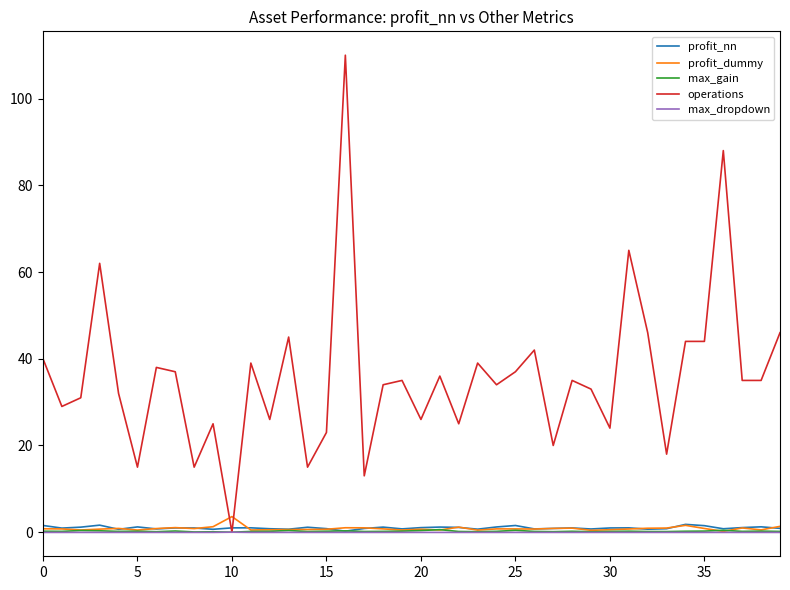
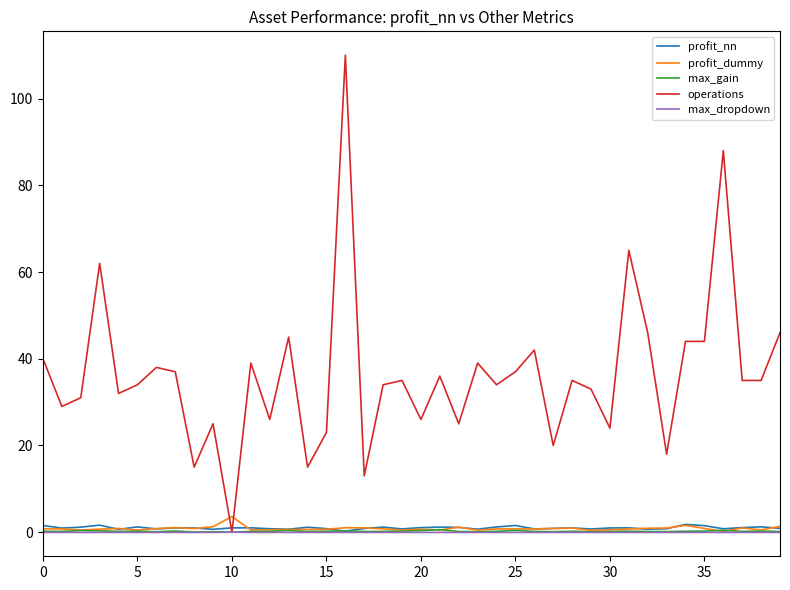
  {
    "profit_nn": {
      "0": 2,
      "5": 1,
      "10": 1,
      "25": 2,
      "35": 2
    },
    "profit_dummy": {
      "10": 4,
      "35": 1
    },
    "operations": {
      "0": 40,
-     "5": 15,
+     "5": 34,
      "15": 23,
      "20": 26,
      "25": 37,
      "30": 24,
      "35": 44
    }
  }
